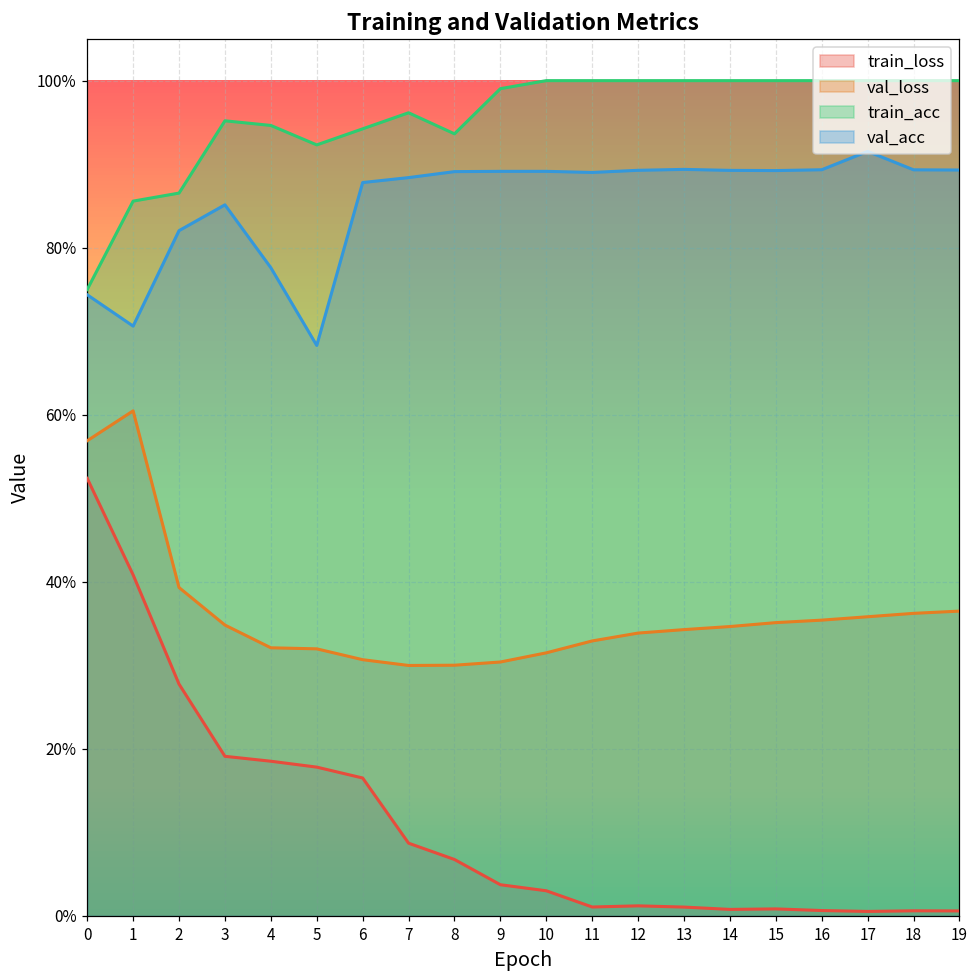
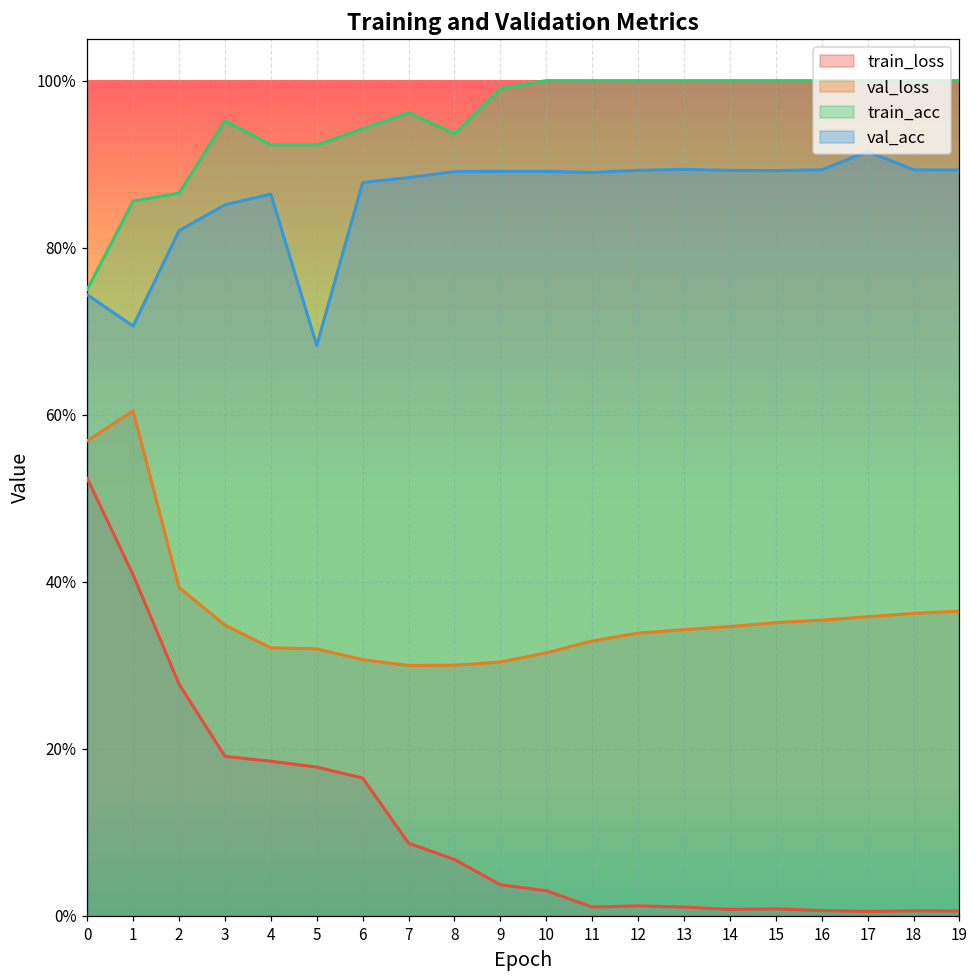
  {
    "train_acc": {
      "0": "75%",
      "1": "86%",
      "2": "87%",
      "3": "95%",
-     "4": "95%",
+     "4": "92%",
      "5": "92%",
      "6": "94%",
      "7": "96%",
      "8": "94%",
      "9": "99%",
      "10": "100%",
      "11": "100%",
      "12": "100%",
      "13": "100%",
      "14": "100%",
      "15": "100%",
      "19": "100%"
    },
    "val_acc": {
      "0": "74%",
      "1": "71%",
      "2": "82%",
      "3": "85%",
-     "4": "78%",
+     "4": "86%",
      "5": "68%",
      "6": "88%",
      "7": "88%",
      "8": "89%",
      "9": "89%",
      "10": "89%",
      "11": "89%",
      "12": "89%",
      "13": "89%",
      "14": "89%",
      "15": "89%",
      "16": "89%",
      "18": "89%",
      "19": "89%"
    }
  }
